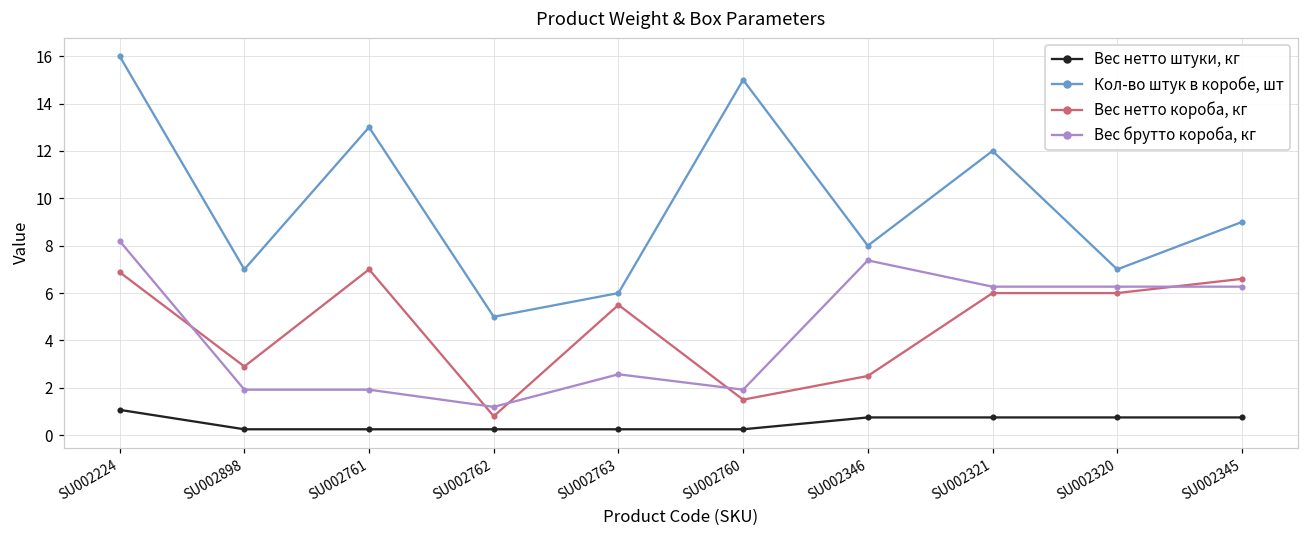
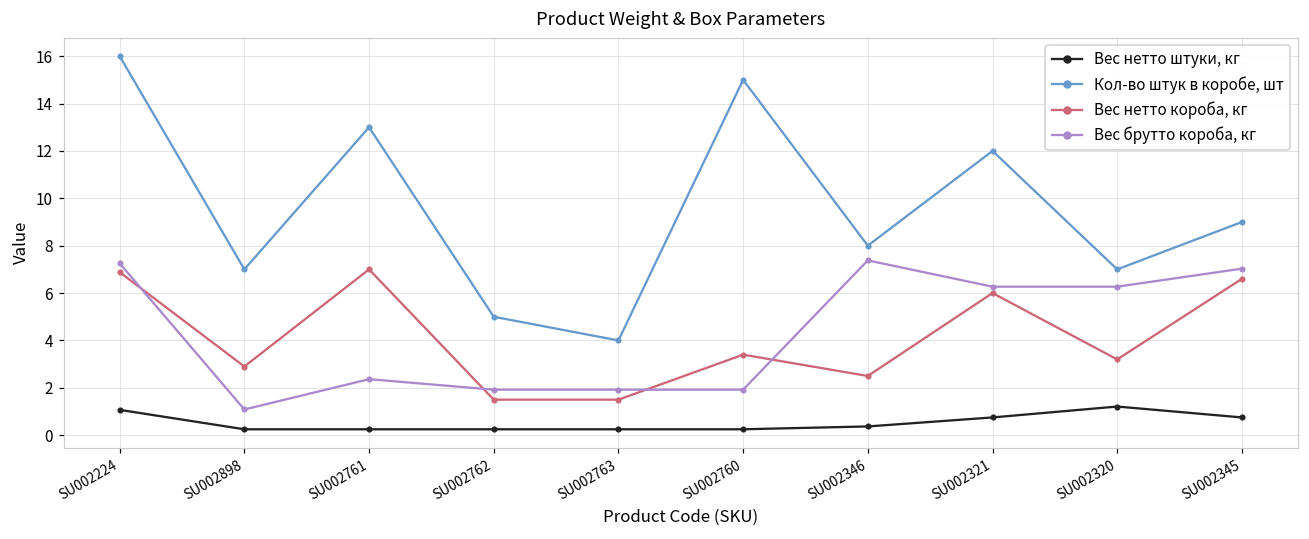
  {
    "Вес нетто штуки, кг": {
      "SU002224": 1.1,
      "SU002898": 0.3,
      "SU002761": 0.3,
      "SU002762": 0.3,
      "SU002763": 0.3,
      "SU002760": 0.3,
-     "SU002346": 0.8,
+     "SU002346": 0.4,
      "SU002321": 0.8,
-     "SU002320": 0.8,
+     "SU002320": 1.2,
      "SU002345": 0.8
    },
    "Кол-во штук в коробе, шт": {
      "SU002224": 16,
      "SU002898": 7,
      "SU002761": 13,
      "SU002762": 5,
-     "SU002763": 6,
+     "SU002763": 4,
      "SU002760": 15,
      "SU002346": 8,
      "SU002321": 12,
      "SU002320": 7,
      "SU002345": 9
    },
    "Вес нетто короба, кг": {
      "SU002224": 6.9,
      "SU002898": 2.9,
      "SU002761": 7.0,
-     "SU002762": 0.8,
-     "SU002763": 5.5,
-     "SU002760": 1.5,
+     "SU002762": 1.5,
+     "SU002763": 1.5,
+     "SU002760": 3.4,
      "SU002346": 2.5,
      "SU002321": 6.0,
-     "SU002320": 6.0,
+     "SU002320": 3.2,
      "SU002345": 6.6
    },
    "Вес брутто короба, кг": {
-     "SU002224": 8.2,
-     "SU002898": 1.9,
-     "SU002761": 1.9,
-     "SU002762": 1.2,
-     "SU002763": 2.6,
+     "SU002224": 7.3,
+     "SU002898": 1.1,
+     "SU002761": 2.4,
+     "SU002762": 1.9,
+     "SU002763": 1.9,
      "SU002760": 1.9,
      "SU002346": 7.4,
      "SU002321": 6.3,
      "SU002320": 6.3,
-     "SU002345": 6.3
+     "SU002345": 7.0
    }
  }
